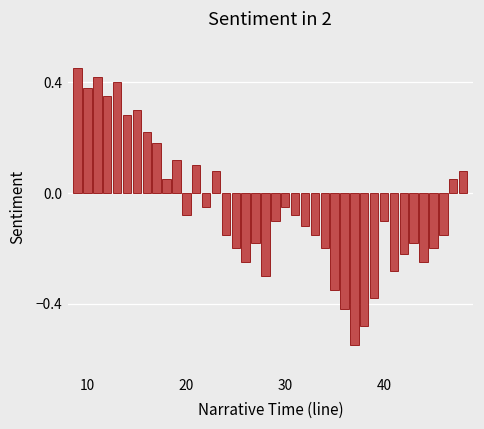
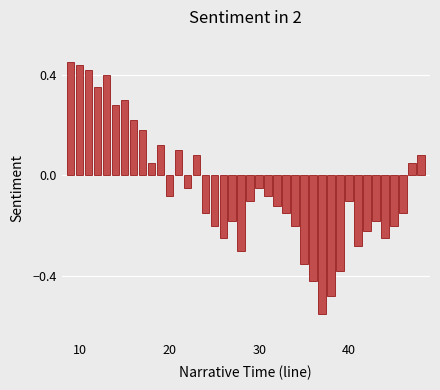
  {
-   "10": 0.38,
+   "10": 0.44,
    "20": -0.08,
    "30": -0.05,
    "40": -0.10
  }
